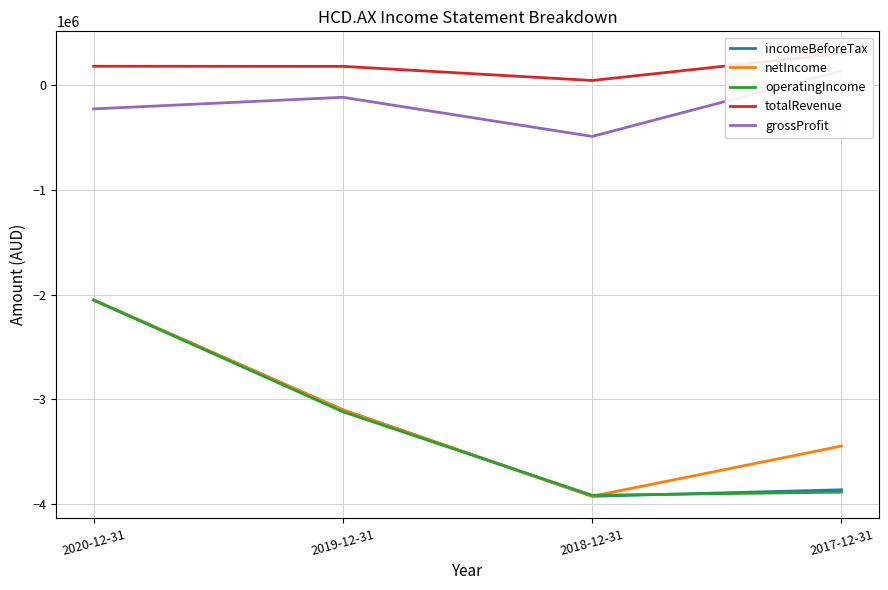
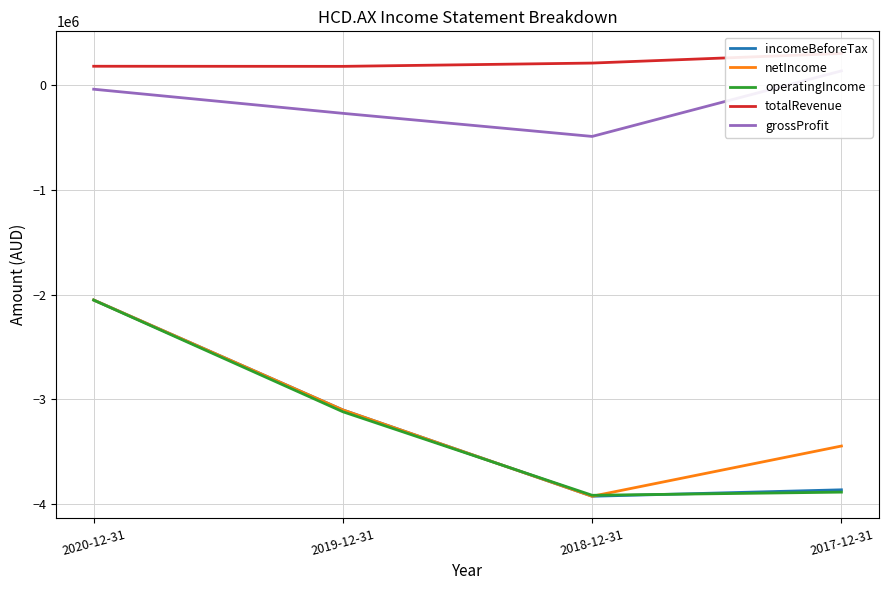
  {
    "netIncome": {
      "2017-12-31": -3450000
    },
    "totalRevenue": {
      "2020-12-31": 180000,
      "2019-12-31": 180000,
-     "2018-12-31": 50000
+     "2018-12-31": 210000
    },
    "grossProfit": {
-     "2020-12-31": -230000,
-     "2019-12-31": -120000,
+     "2020-12-31": -40000,
+     "2019-12-31": -270000,
      "2018-12-31": -490000
    }
  }
